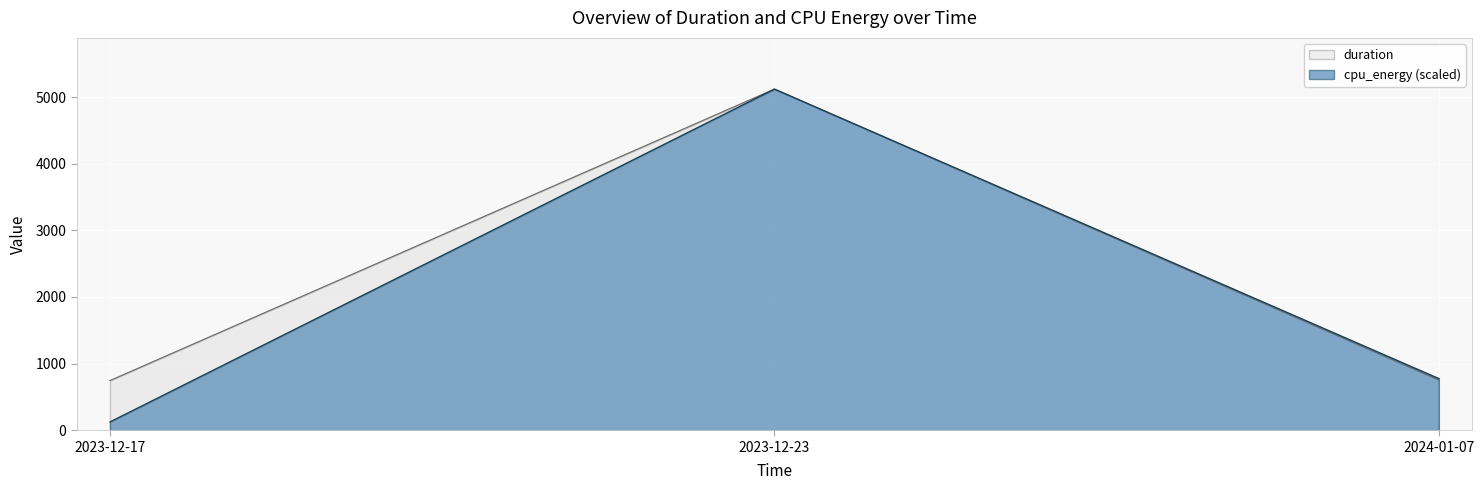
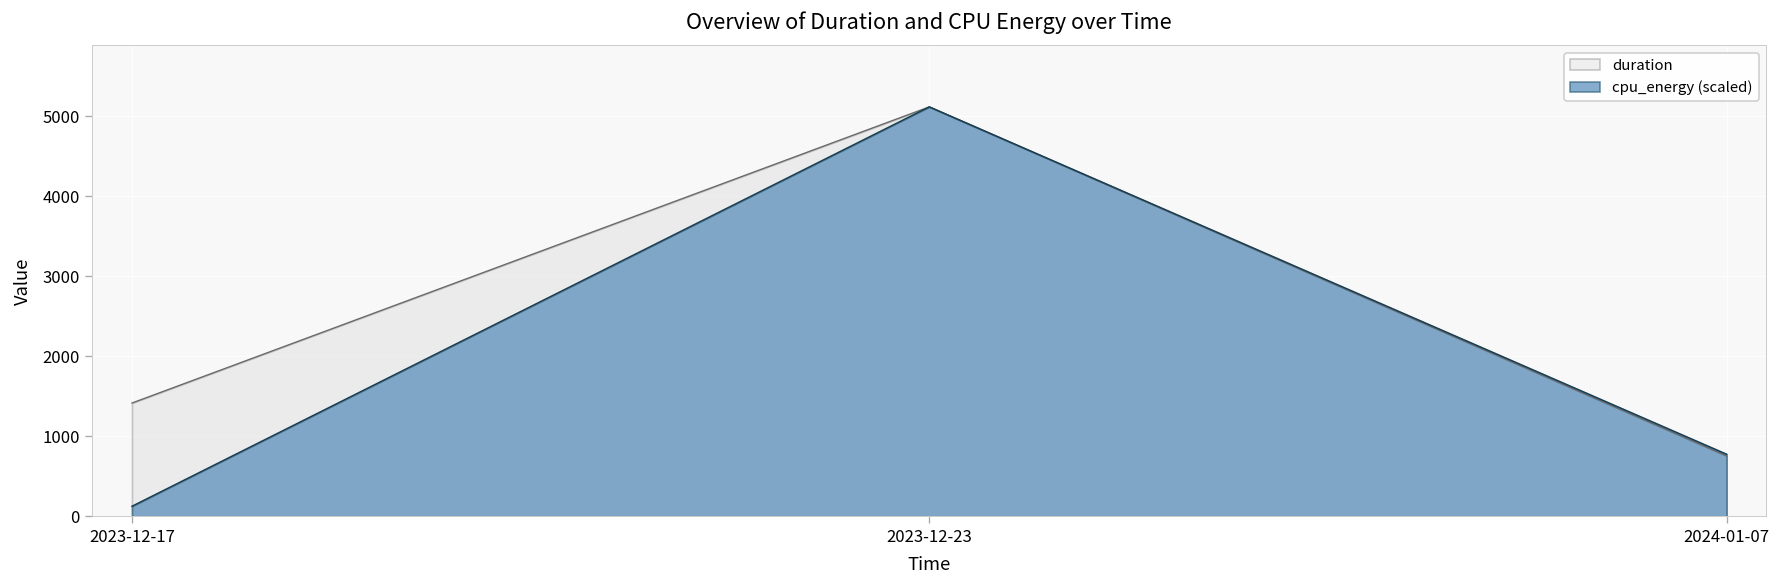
  {
    "duration": {
-     "2023-12-17": 700
+     "2023-12-17": 1400
    },
    "cpu_energy (scaled)": {
      "2023-12-17": 100
    }
  }
